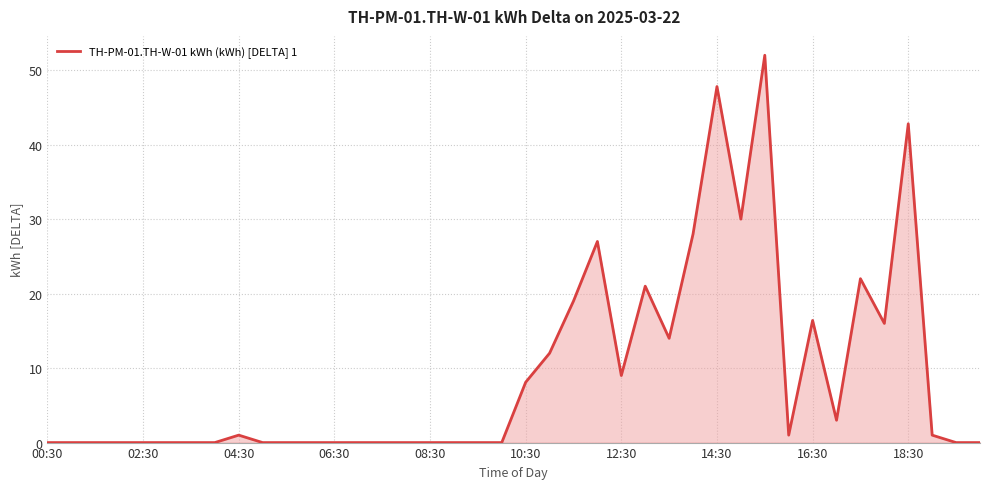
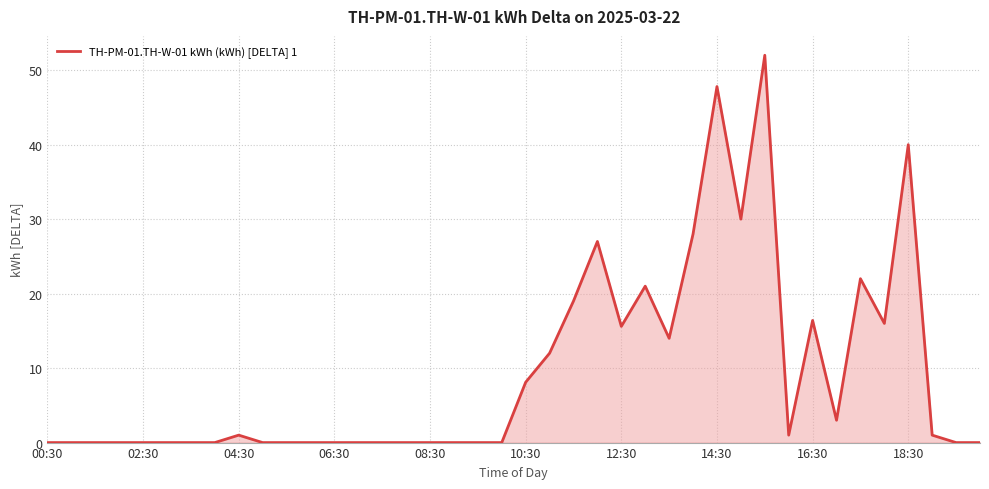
  {
    "00:30": 0,
    "02:30": 0,
    "04:30": 1,
    "06:30": 0,
    "08:30": 0,
    "10:30": 8,
-   "12:30": 9,
+   "12:30": 16,
    "14:30": 48,
    "16:30": 16,
-   "18:30": 43
+   "18:30": 40
  }
